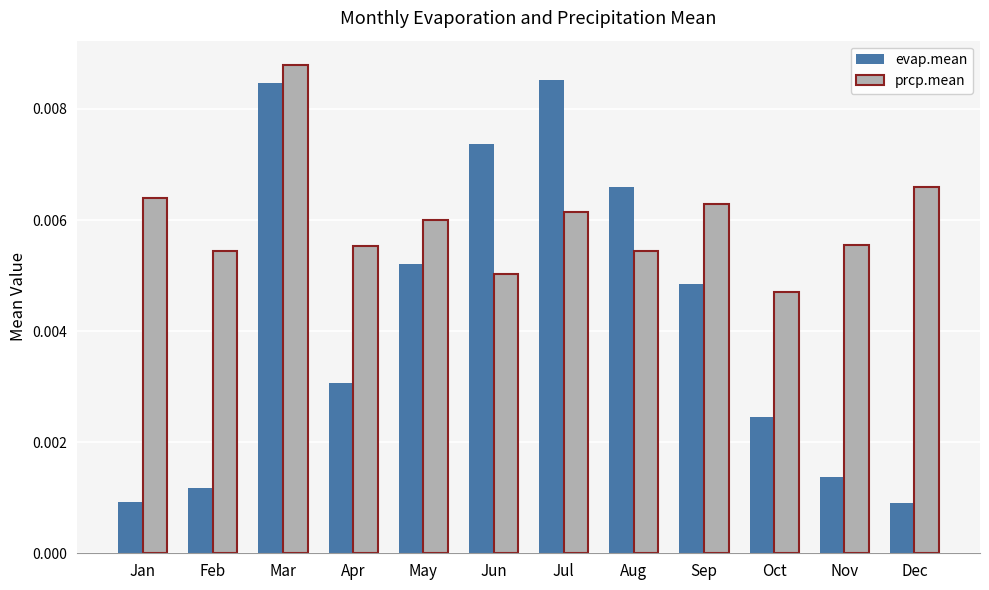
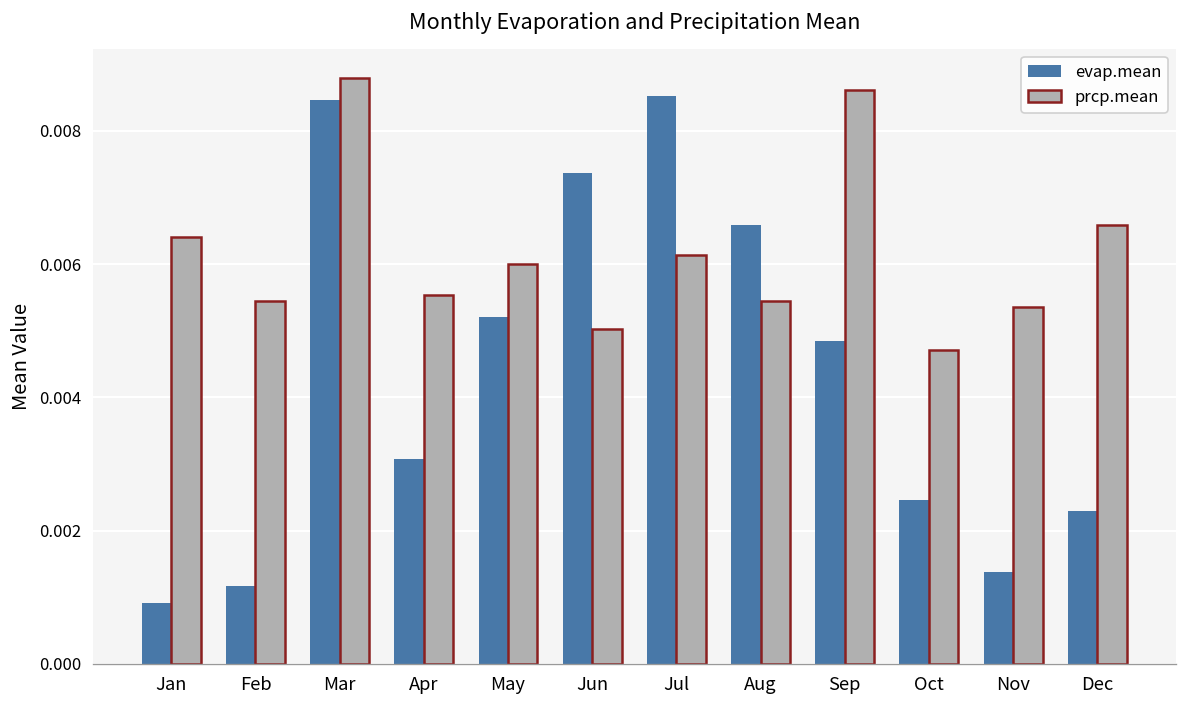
  {
    "evap.mean": {
      "Jan": 0.0009,
      "Feb": 0.0012,
      "Mar": 0.0085,
      "Apr": 0.0031,
      "May": 0.0052,
      "Jun": 0.0074,
      "Jul": 0.0085,
      "Aug": 0.0066,
      "Sep": 0.0048,
      "Oct": 0.0025,
      "Nov": 0.0014,
-     "Dec": 0.0009
+     "Dec": 0.0023
    },
    "prcp.mean": {
      "Jan": 0.0064,
      "Feb": 0.0054,
      "Mar": 0.0088,
      "Apr": 0.0055,
      "May": 0.0060,
      "Jun": 0.0050,
      "Jul": 0.0061,
      "Aug": 0.0055,
-     "Sep": 0.0063,
+     "Sep": 0.0086,
      "Oct": 0.0047,
-     "Nov": 0.0056,
+     "Nov": 0.0054,
      "Dec": 0.0066
    }
  }
